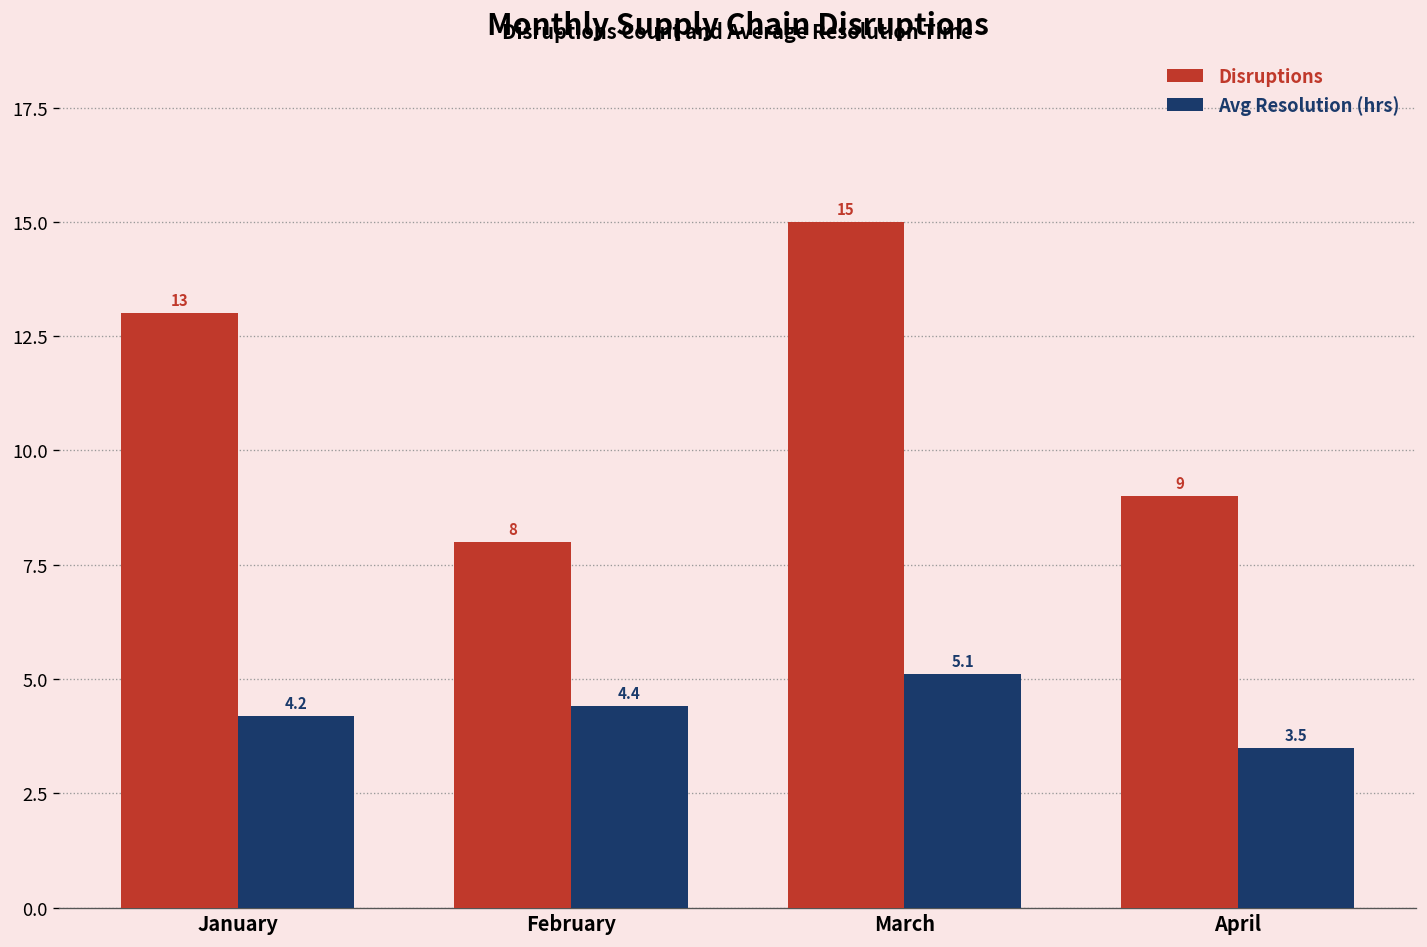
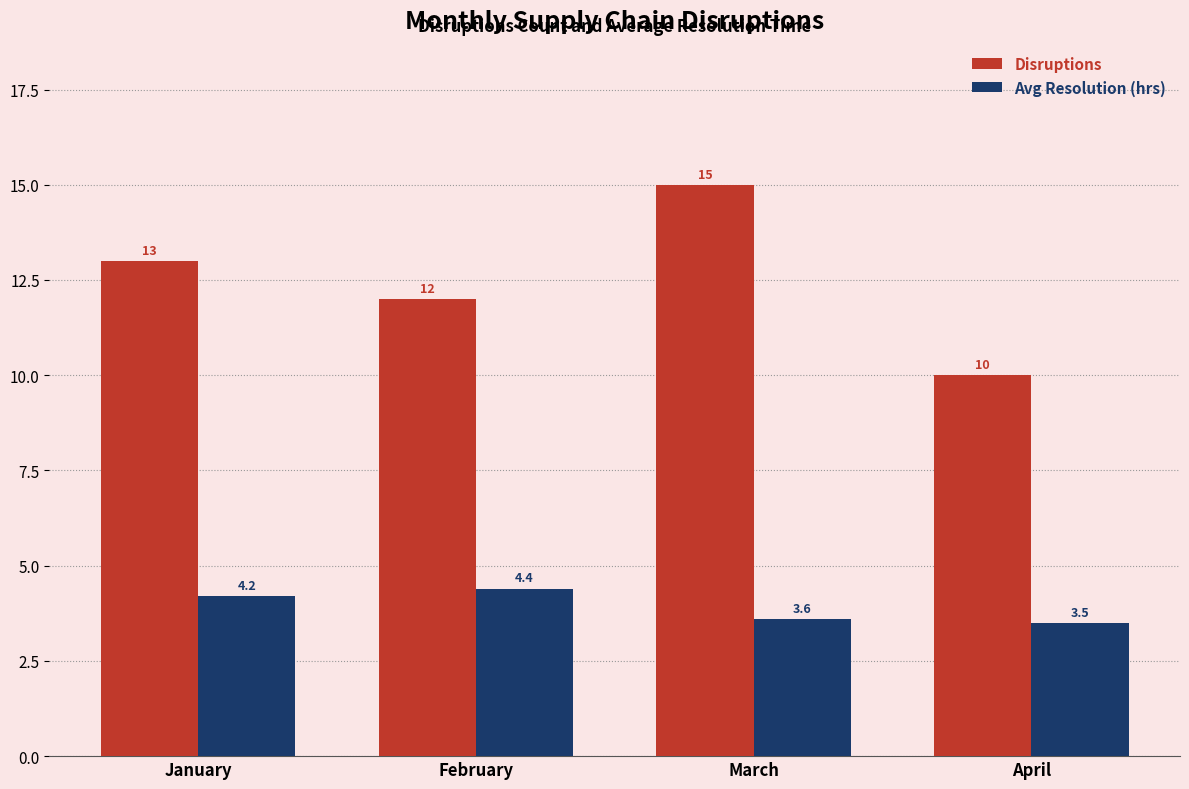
  {
    "Disruptions": {
      "January": 13,
-     "February": 8,
+     "February": 12,
      "March": 15,
-     "April": 9
+     "April": 10
    },
    "Avg Resolution (hrs)": {
      "January": 4.2,
      "February": 4.4,
-     "March": 5.1,
+     "March": 3.6,
      "April": 3.5
    }
  }
